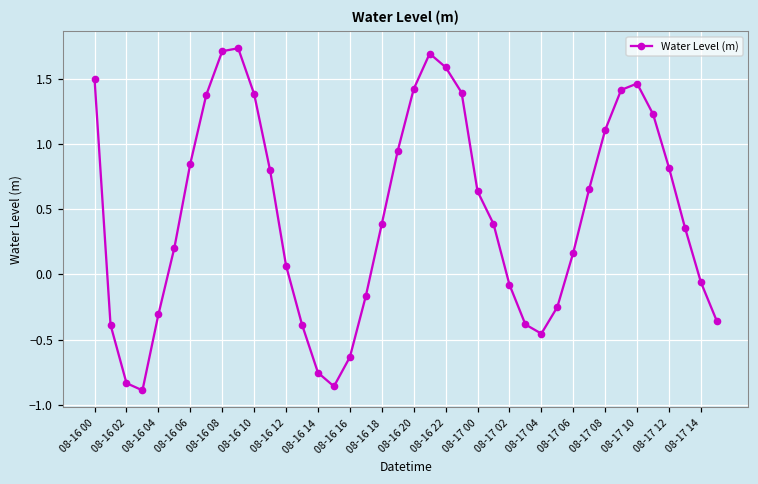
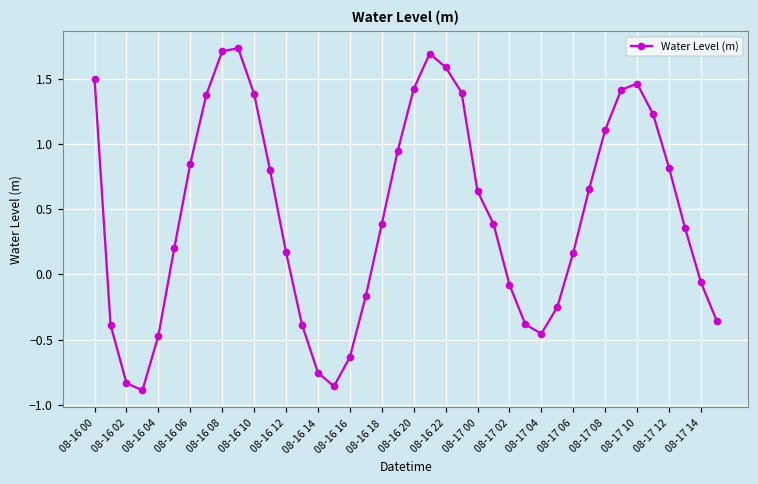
  {
    "08-16 00": 1.50,
    "08-16 02": -0.83,
-   "08-16 04": -0.31,
+   "08-16 04": -0.47,
    "08-16 06": 0.85,
    "08-16 08": 1.71,
    "08-16 10": 1.38,
-   "08-16 12": 0.07,
+   "08-16 12": 0.17,
    "08-16 14": -0.75,
    "08-16 16": -0.63,
    "08-16 18": 0.39,
    "08-16 20": 1.42,
    "08-16 22": 1.59,
    "08-17 00": 0.64,
    "08-17 02": -0.08,
    "08-17 04": -0.45,
    "08-17 06": 0.17,
    "08-17 08": 1.11,
    "08-17 10": 1.47,
    "08-17 12": 0.82,
    "08-17 14": -0.06
  }
